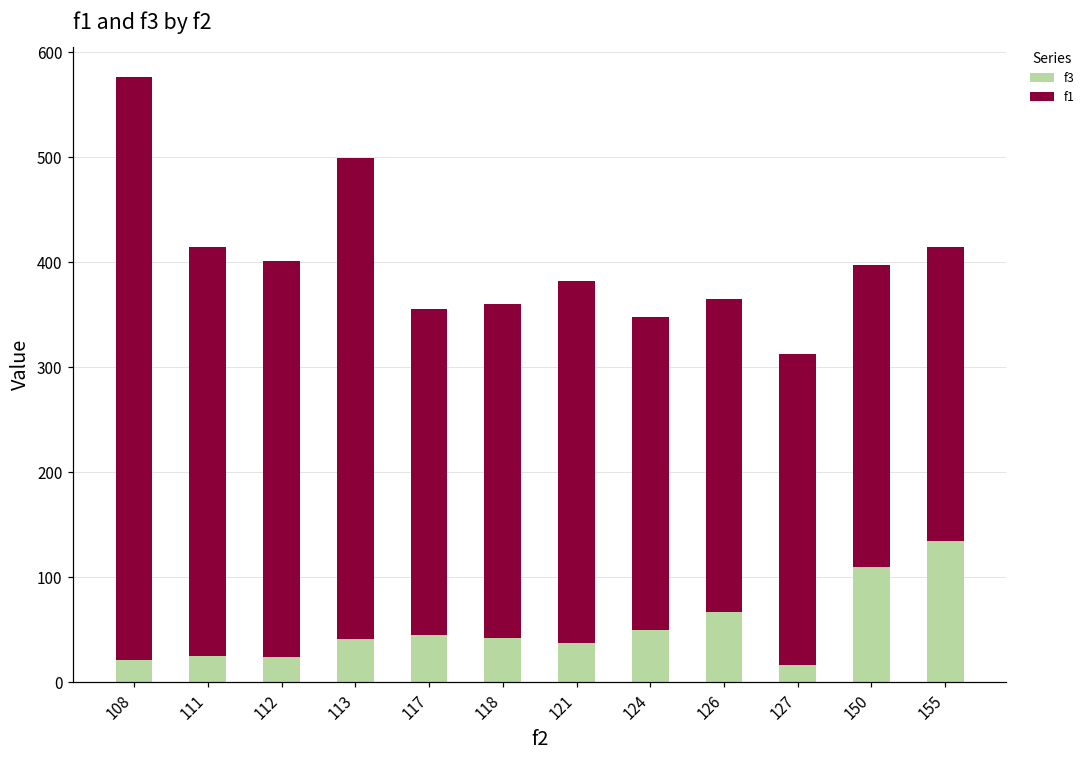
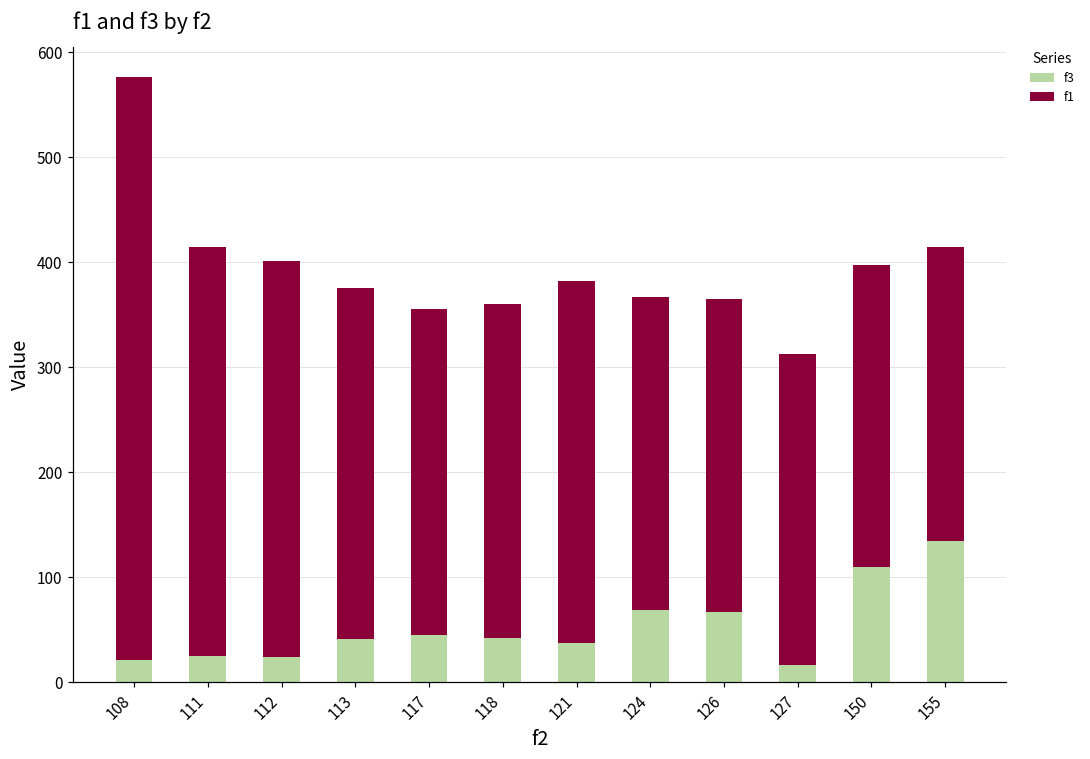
  {
    "f3": {
      "108": 20,
      "111": 30,
      "112": 20,
      "113": 40,
      "117": 50,
      "118": 40,
      "121": 40,
-     "124": 50,
+     "124": 70,
      "126": 70,
      "127": 20,
      "150": 110,
      "155": 140
    },
    "f1": {
      "108": 560,
      "111": 390,
      "112": 380,
-     "113": 460,
+     "113": 340,
      "117": 310,
      "118": 320,
      "121": 340,
      "124": 300,
      "126": 300,
      "127": 300,
      "150": 290,
      "155": 280
    }
  }
